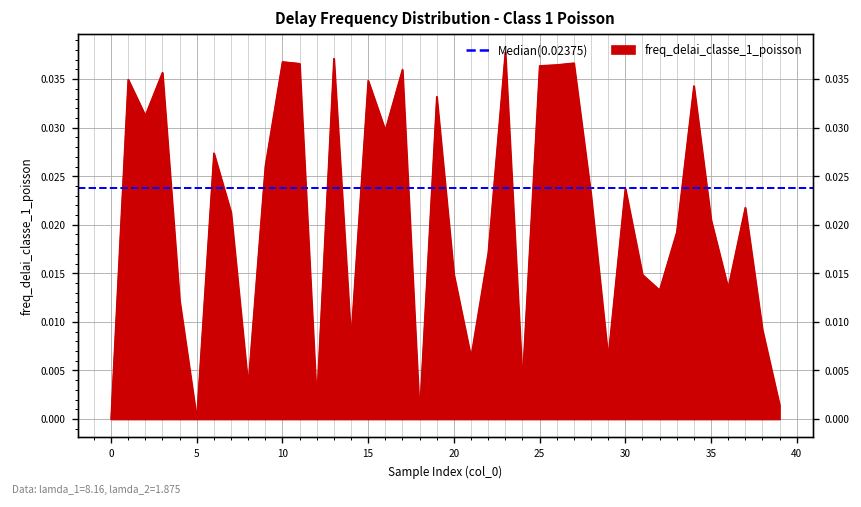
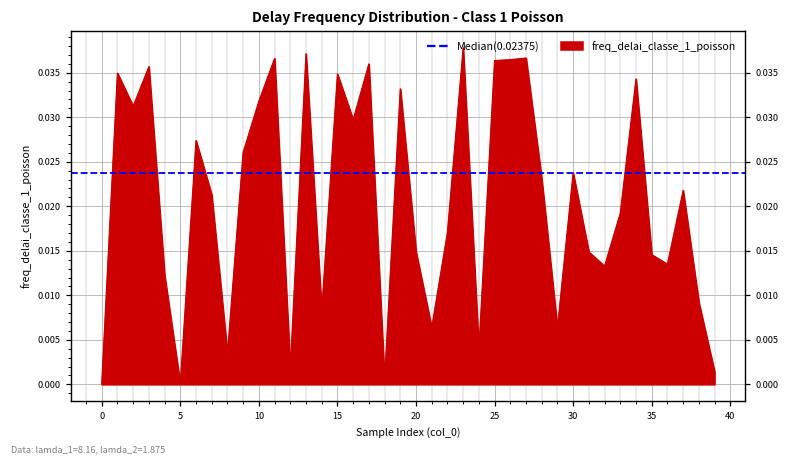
  {
    "0": 0.000,
    "5": 0.000,
-   "10": 0.037,
+   "10": 0.032,
    "15": 0.035,
    "20": 0.015,
    "25": 0.036,
    "30": 0.024,
-   "35": 0.021
+   "35": 0.015
  }
